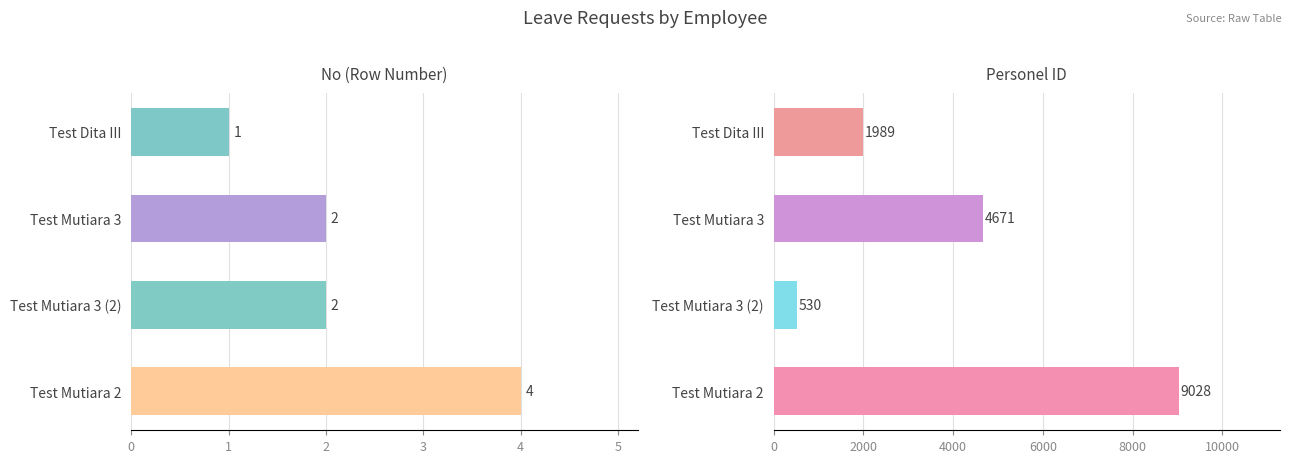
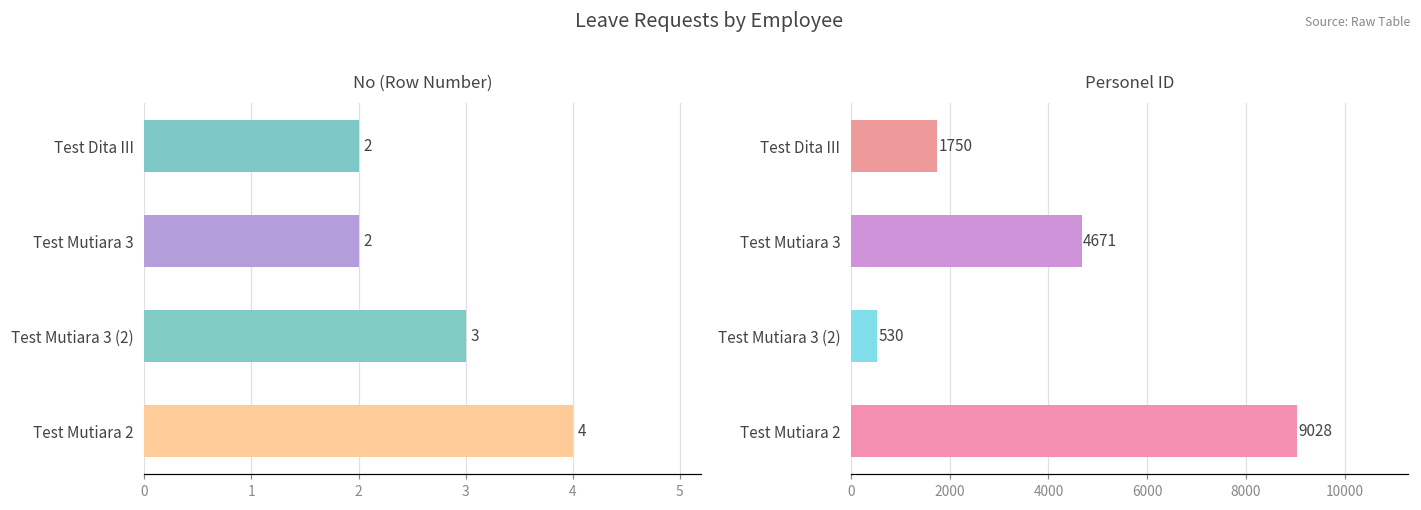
  {
    "No (Row Number)": {
-     "Test Dita III": 1,
+     "Test Dita III": 2,
      "Test Mutiara 3": 2,
-     "Test Mutiara 3 (2)": 2,
+     "Test Mutiara 3 (2)": 3,
      "Test Mutiara 2": 4
    },
    "Personel ID": {
-     "Test Dita III": 1989,
+     "Test Dita III": 1750,
      "Test Mutiara 3": 4671,
      "Test Mutiara 3 (2)": 530,
      "Test Mutiara 2": 9028
    }
  }
